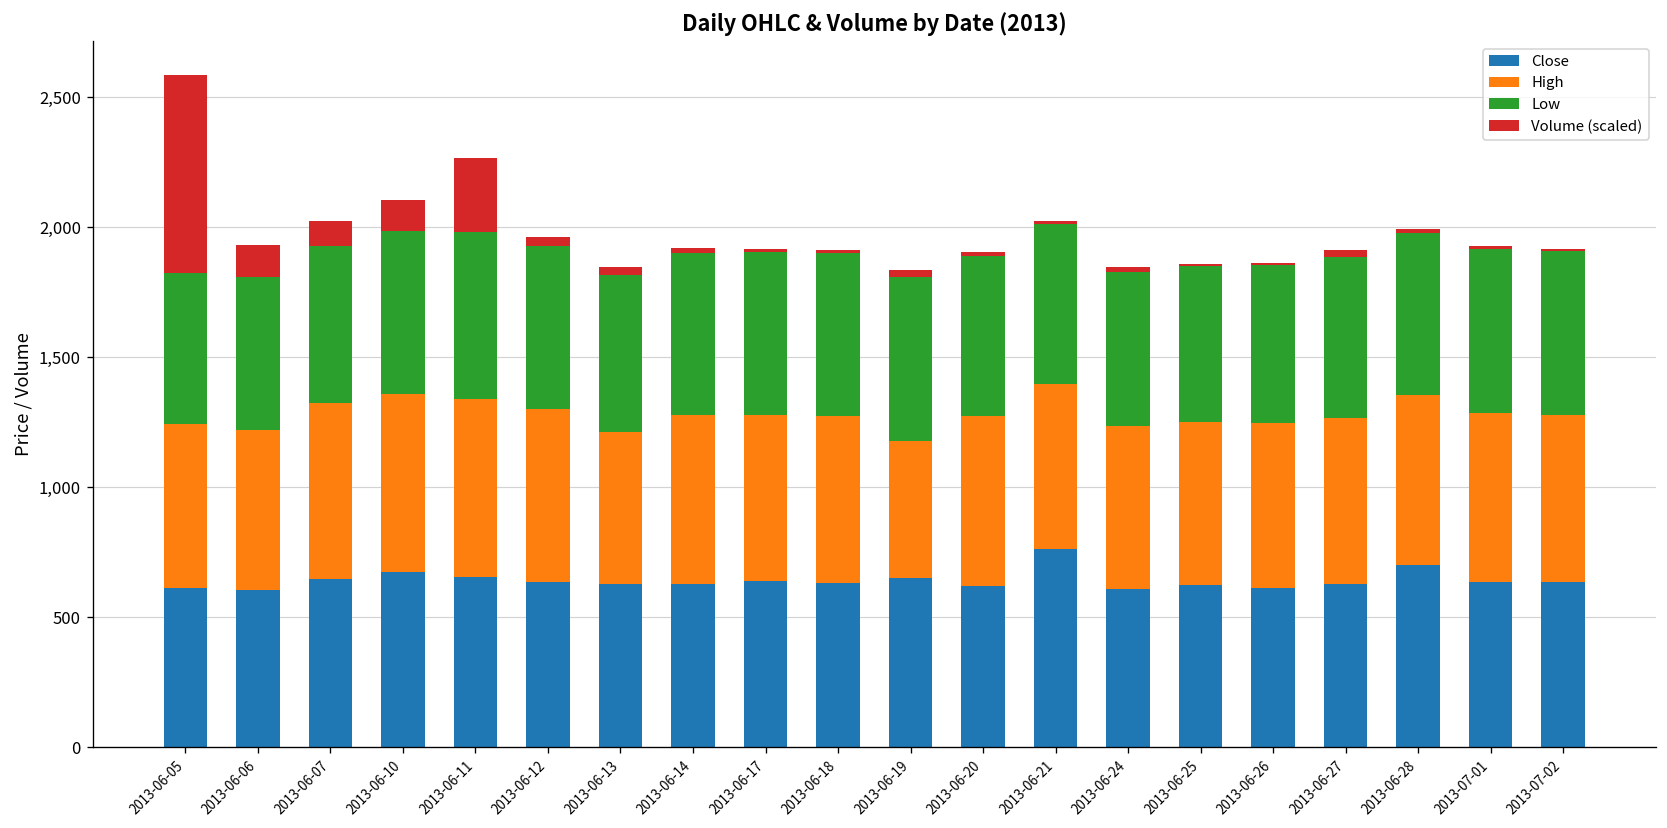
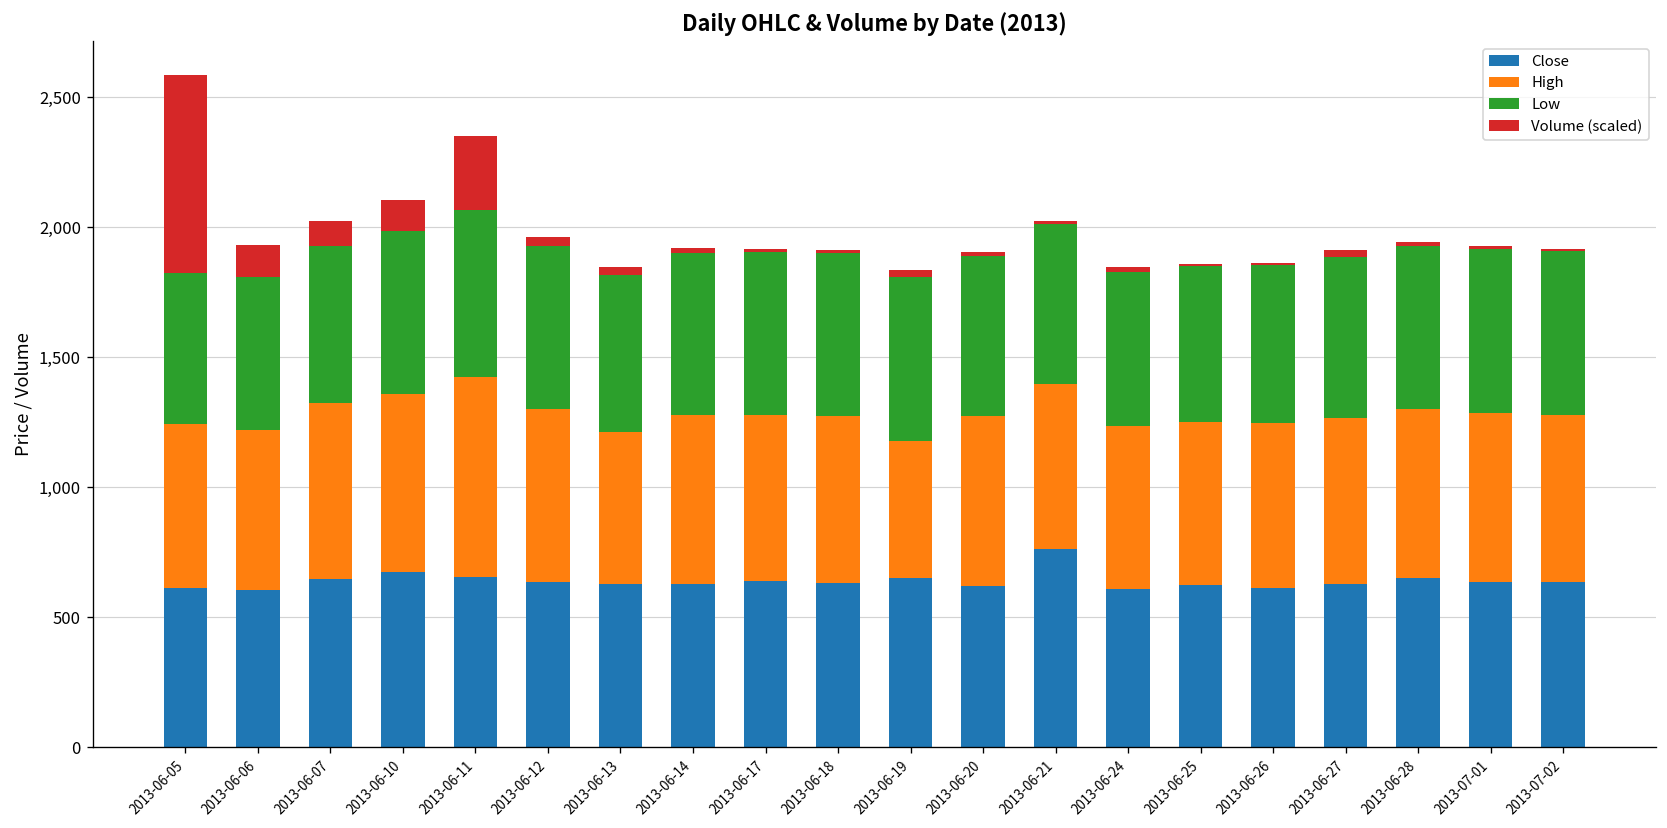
  {
    "Close": {
      "2013-06-05": 610,
      "2013-06-06": 610,
      "2013-06-07": 650,
      "2013-06-10": 670,
      "2013-06-11": 660,
      "2013-06-12": 640,
      "2013-06-13": 630,
      "2013-06-14": 630,
      "2013-06-17": 640,
      "2013-06-18": 630,
      "2013-06-19": 650,
      "2013-06-20": 620,
      "2013-06-21": 760,
      "2013-06-24": 610,
      "2013-06-25": 620,
      "2013-06-26": 610,
      "2013-06-27": 630,
-     "2013-06-28": 700,
+     "2013-06-28": 650,
      "2013-07-01": 640,
      "2013-07-02": 640
    },
    "High": {
      "2013-06-05": 630,
      "2013-06-06": 610,
      "2013-06-07": 680,
      "2013-06-10": 680,
-     "2013-06-11": 680,
+     "2013-06-11": 770,
      "2013-06-12": 660,
      "2013-06-13": 580,
      "2013-06-14": 650,
      "2013-06-17": 640,
      "2013-06-18": 640,
      "2013-06-19": 530,
      "2013-06-20": 650,
      "2013-06-21": 630,
      "2013-06-24": 630,
      "2013-06-25": 630,
      "2013-06-26": 630,
      "2013-06-27": 640,
      "2013-06-28": 650,
      "2013-07-01": 650,
      "2013-07-02": 640
    },
    "Low": {
      "2013-06-05": 580,
      "2013-06-06": 590,
      "2013-06-07": 600,
      "2013-06-10": 630,
      "2013-06-11": 640,
      "2013-06-12": 630,
      "2013-06-13": 610,
      "2013-06-14": 620,
      "2013-06-17": 630,
      "2013-06-18": 630,
      "2013-06-19": 630,
      "2013-06-20": 610,
      "2013-06-21": 620,
      "2013-06-24": 590,
      "2013-06-25": 600,
      "2013-06-26": 610,
      "2013-06-27": 620,
      "2013-06-28": 620,
      "2013-07-01": 630,
      "2013-07-02": 630
    },
    "Volume (scaled)": {
      "2013-06-05": 760,
      "2013-06-06": 120,
      "2013-06-07": 100,
      "2013-06-10": 120,
      "2013-06-11": 280,
      "2013-06-12": 30,
      "2013-06-13": 30,
      "2013-06-14": 20,
      "2013-06-17": 10,
      "2013-06-18": 10,
      "2013-06-19": 30,
      "2013-06-20": 20,
      "2013-06-21": 10,
      "2013-06-24": 20,
      "2013-06-27": 30,
      "2013-06-28": 20
    }
  }
